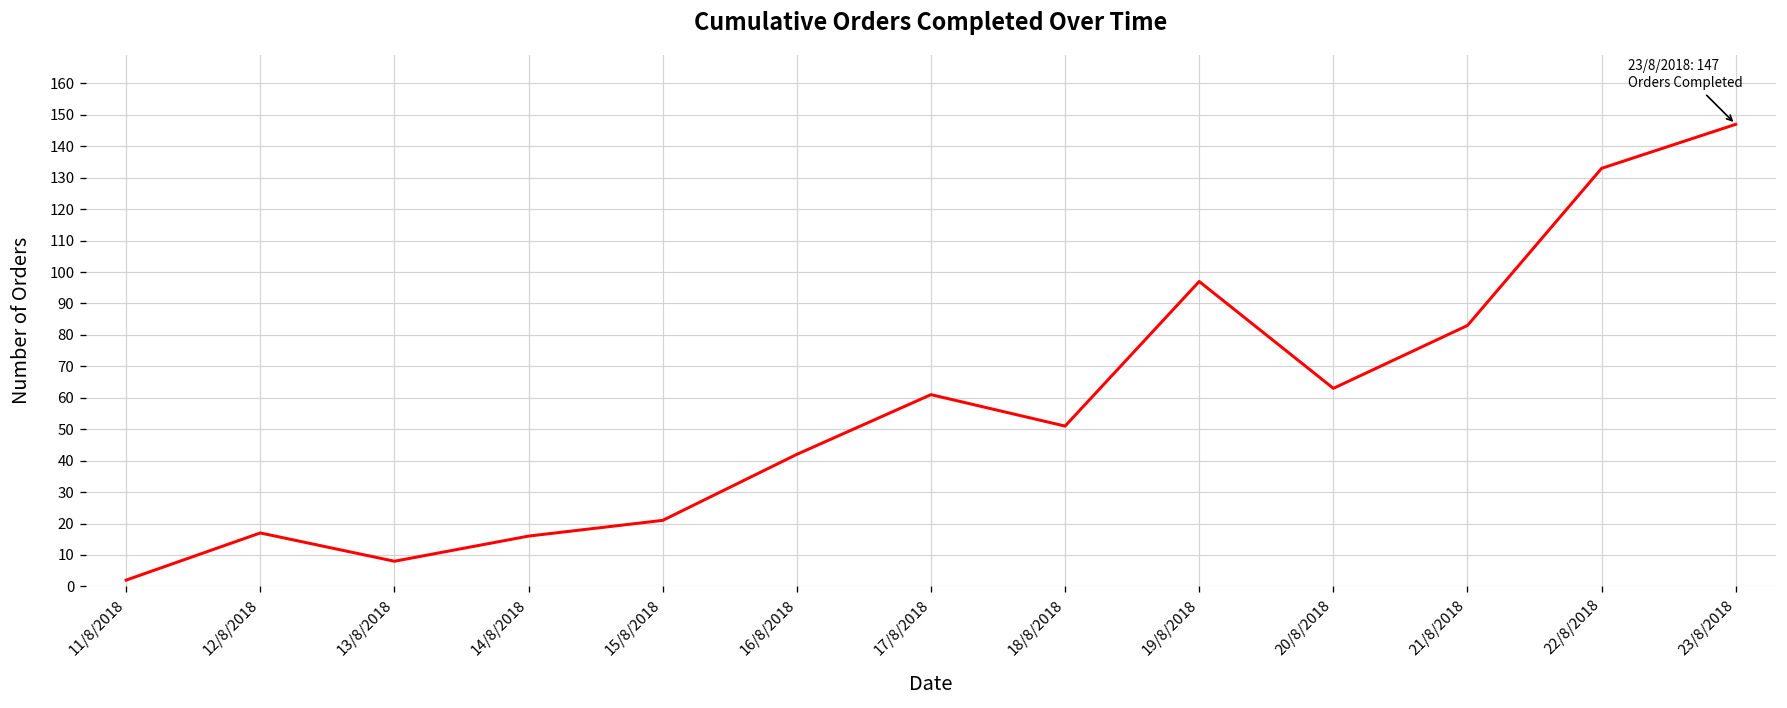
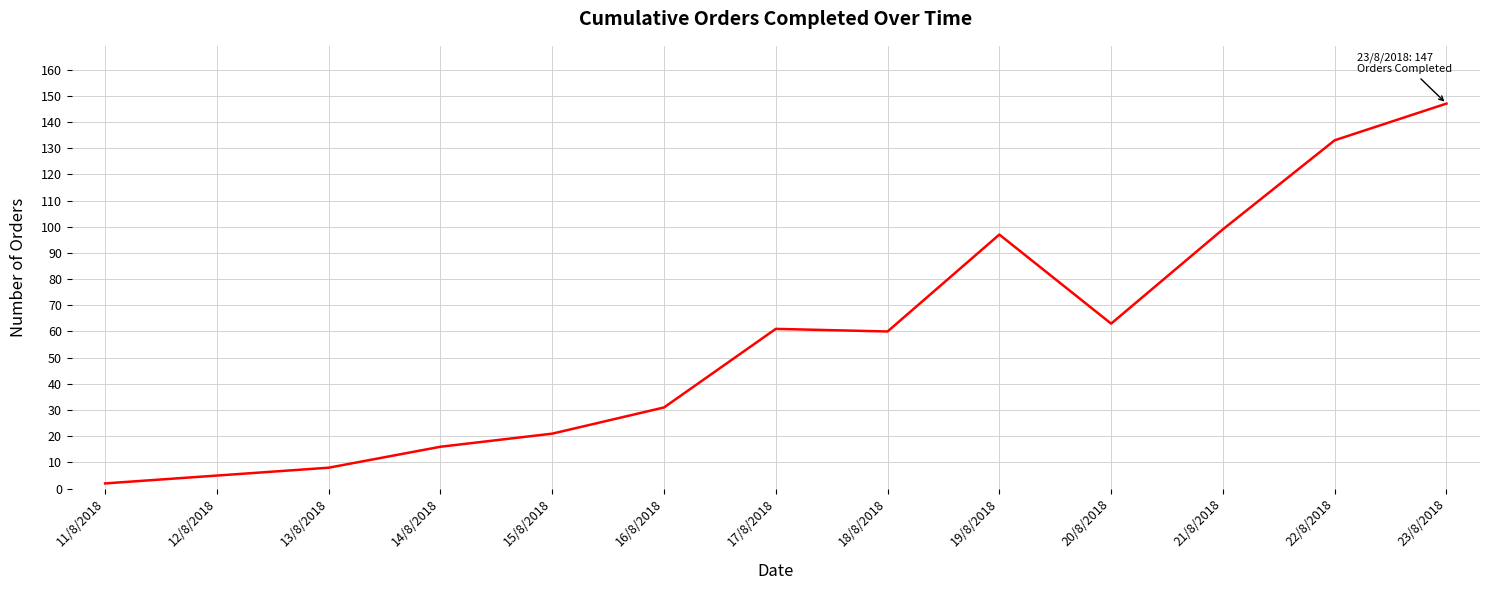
  {
    "11/8/2018": 2,
-   "12/8/2018": 17,
+   "12/8/2018": 5,
    "13/8/2018": 8,
    "14/8/2018": 16,
    "15/8/2018": 21,
-   "16/8/2018": 42,
+   "16/8/2018": 31,
    "17/8/2018": 61,
-   "18/8/2018": 51,
+   "18/8/2018": 60,
    "19/8/2018": 97,
    "20/8/2018": 63,
-   "21/8/2018": 83,
+   "21/8/2018": 99,
    "22/8/2018": 133
  }
